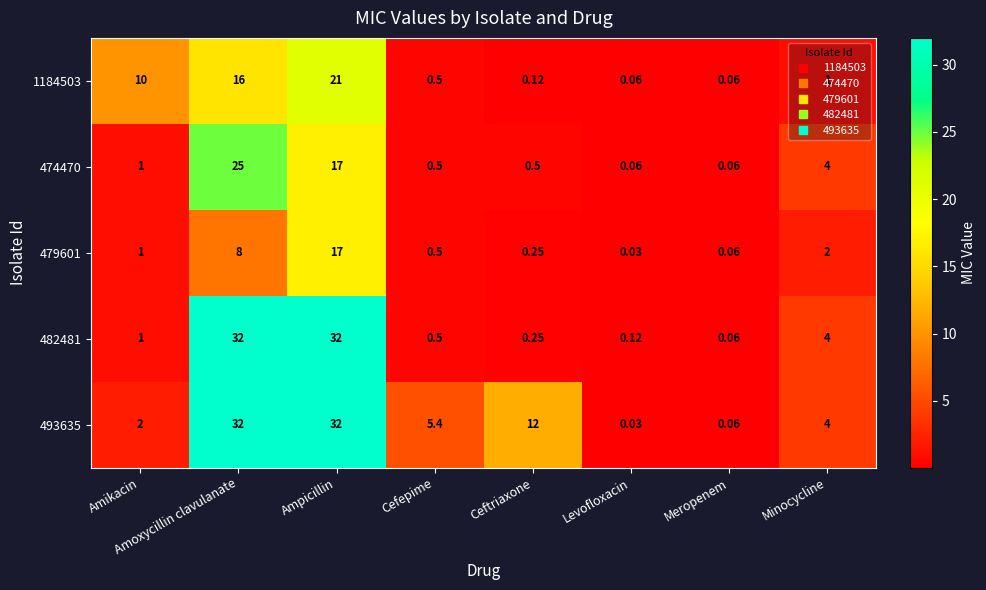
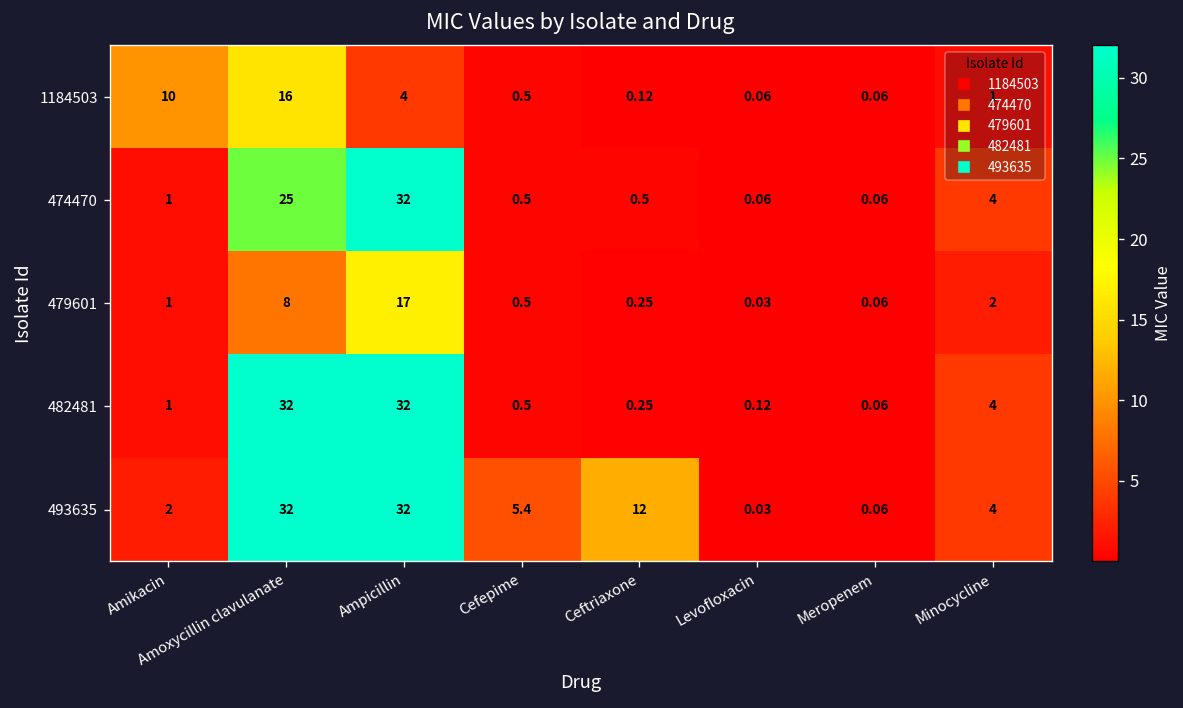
  {
    "1184503": {
      "Amikacin": 10,
      "Amoxycillin clavulanate": 16,
-     "Ampicillin": 21,
+     "Ampicillin": 4,
      "Cefepime": 0.5,
      "Ceftriaxone": 0.12,
      "Levofloxacin": 0.06,
      "Meropenem": 0.06
    },
    "474470": {
      "Amikacin": 1,
      "Amoxycillin clavulanate": 25,
-     "Ampicillin": 17,
+     "Ampicillin": 32,
      "Cefepime": 0.5,
      "Ceftriaxone": 0.5,
      "Levofloxacin": 0.06,
      "Meropenem": 0.06,
      "Minocycline": 4
    },
    "479601": {
      "Amikacin": 1,
      "Amoxycillin clavulanate": 8,
      "Ampicillin": 17,
      "Cefepime": 0.5,
      "Ceftriaxone": 0.25,
      "Levofloxacin": 0.03,
      "Meropenem": 0.06,
      "Minocycline": 2
    },
    "482481": {
      "Amikacin": 1,
      "Amoxycillin clavulanate": 32,
      "Ampicillin": 32,
      "Cefepime": 0.5,
      "Ceftriaxone": 0.25,
      "Levofloxacin": 0.12,
      "Meropenem": 0.06,
      "Minocycline": 4
    },
    "493635": {
      "Amikacin": 2,
      "Amoxycillin clavulanate": 32,
      "Ampicillin": 32,
      "Cefepime": 5.4,
      "Ceftriaxone": 12,
      "Levofloxacin": 0.03,
      "Meropenem": 0.06,
      "Minocycline": 4
    }
  }
